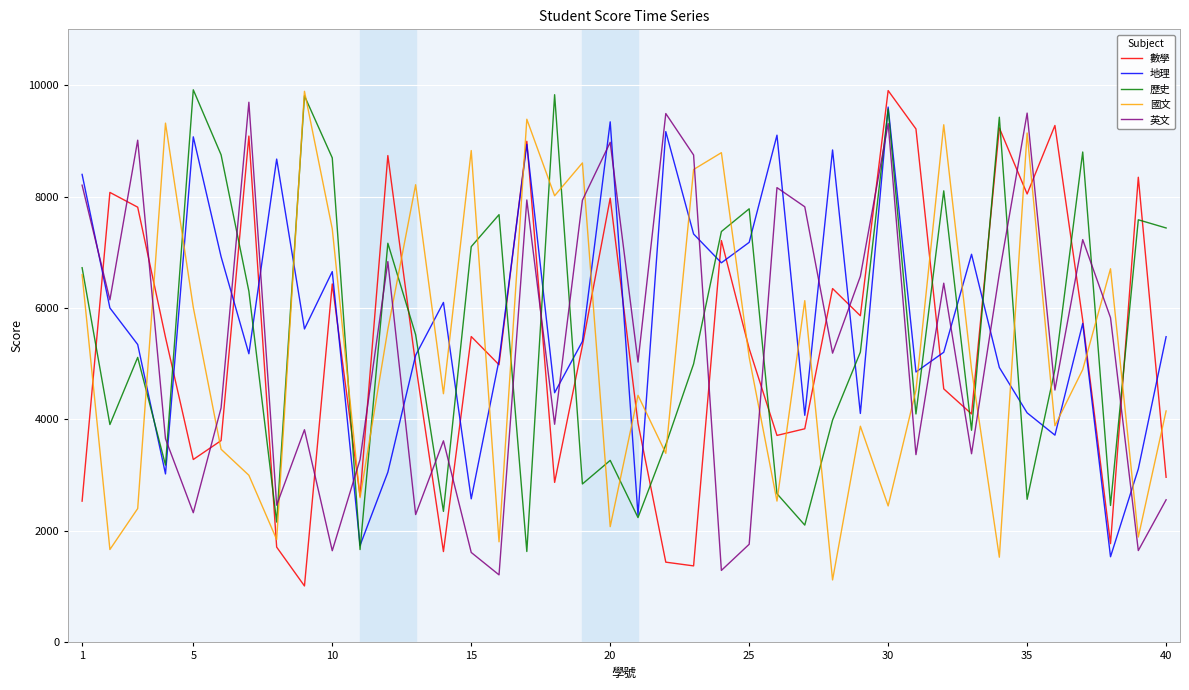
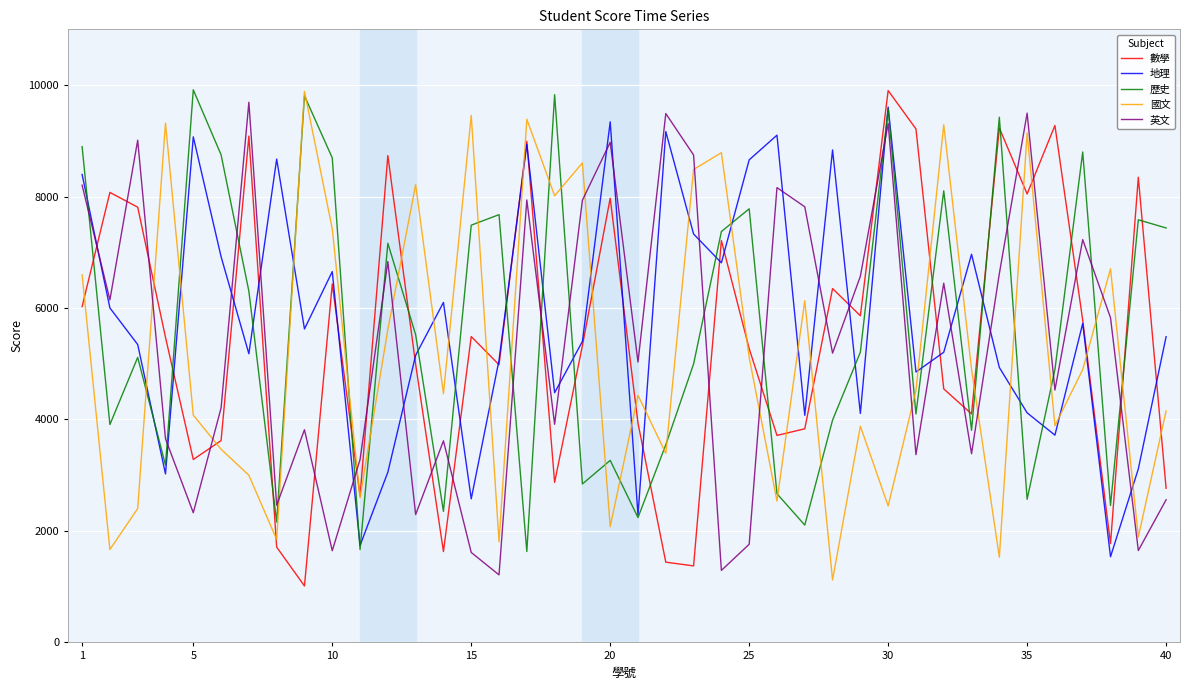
  {
    "數學": {
-     "1": 2500,
+     "1": 6000,
      "5": 3300,
      "10": 6400,
      "15": 5500,
      "20": 8000,
      "25": 5300,
      "30": 9900,
      "35": 8000,
-     "40": 3000
+     "40": 2800
    },
    "地理": {
      "1": 8400,
      "5": 9100,
      "10": 6700,
      "15": 2600,
      "20": 9300,
-     "25": 7200,
+     "25": 8700,
      "35": 4100,
      "40": 5500
    },
    "歷史": {
-     "1": 6700,
+     "1": 8900,
      "5": 9900,
      "10": 8700,
-     "15": 7100,
+     "15": 7500,
      "20": 3300,
      "25": 7800,
      "35": 2600,
      "40": 7400
    },
    "國文": {
      "1": 6600,
-     "5": 6000,
+     "5": 4100,
      "10": 7400,
-     "15": 8800,
+     "15": 9500,
      "20": 2100,
      "25": 5100,
      "30": 2400,
      "35": 9100,
      "40": 4200
    },
    "英文": {
      "1": 8200,
      "5": 2300,
      "10": 1600,
      "15": 1600,
      "20": 9000,
      "25": 1800,
      "30": 9300,
      "35": 9500,
      "40": 2600
    }
  }
